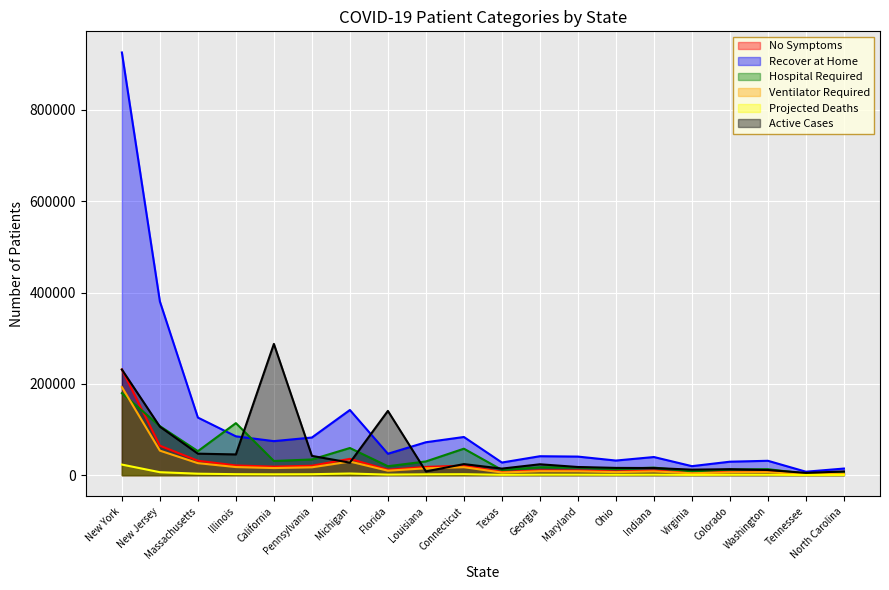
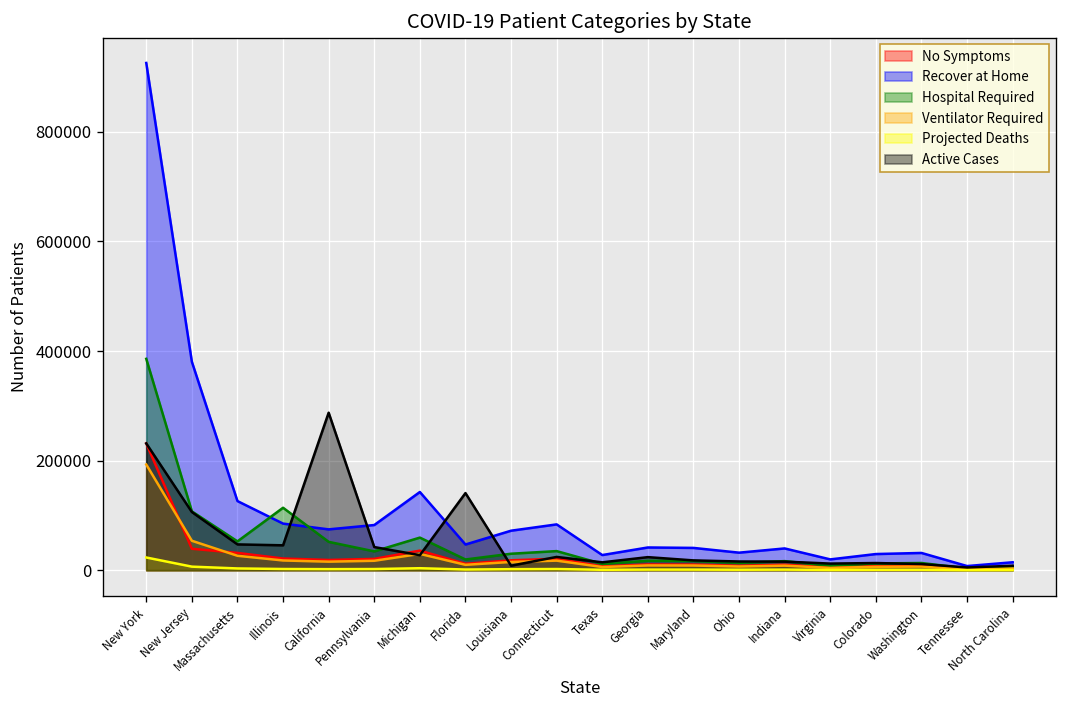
  {
    "No Symptoms": {
-     "New Jersey": 60000,
+     "New Jersey": 40000,
      "Michigan": 40000
    },
    "Recover at Home": {
      "New York": 930000,
      "New Jersey": 380000,
      "Massachusetts": 130000,
      "Illinois": 90000,
      "California": 70000,
      "Pennsylvania": 80000,
      "Michigan": 140000,
      "Florida": 50000,
      "Louisiana": 70000,
      "Connecticut": 80000,
      "Texas": 30000,
      "Georgia": 40000,
      "Maryland": 40000,
      "Ohio": 30000,
      "Indiana": 40000,
      "Virginia": 20000,
      "Colorado": 30000,
      "Washington": 30000,
      "North Carolina": 10000
    },
    "Hospital Required": {
-     "New York": 180000,
+     "New York": 390000,
      "Massachusetts": 50000,
      "Illinois": 110000,
-     "California": 30000,
+     "California": 50000,
      "Pennsylvania": 30000,
      "Michigan": 60000,
      "Florida": 20000,
      "Louisiana": 30000,
-     "Connecticut": 60000,
+     "Connecticut": 30000,
      "Georgia": 20000
    },
    "Active Cases": {
      "Massachusetts": 50000,
      "Illinois": 50000,
      "California": 290000,
      "Pennsylvania": 40000,
      "Florida": 140000,
      "Louisiana": 10000,
      "Georgia": 20000
    }
  }
